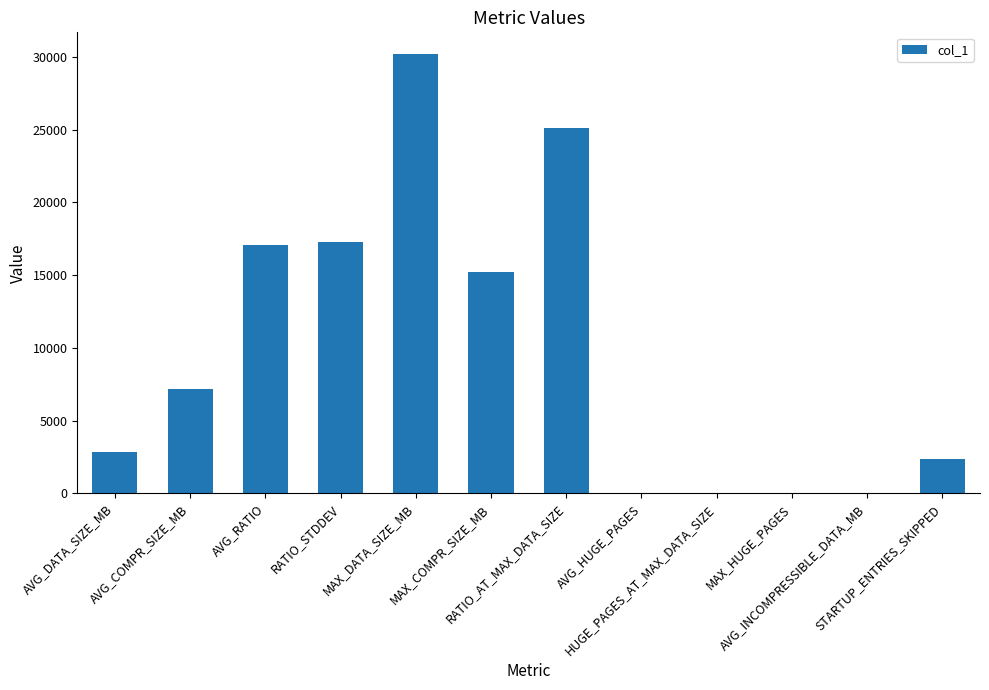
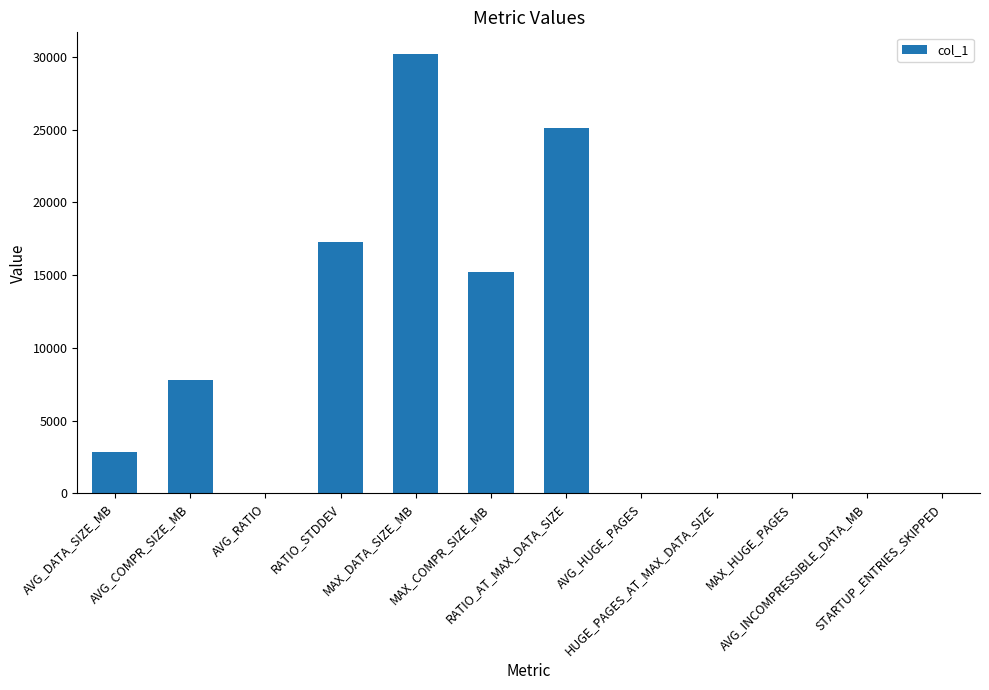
  {
    "AVG_DATA_SIZE_MB": 2900,
-   "AVG_COMPR_SIZE_MB": 7200,
-   "AVG_RATIO": 17100,
+   "AVG_COMPR_SIZE_MB": 7800,
+   "AVG_RATIO": 0,
    "RATIO_STDDEV": 17300,
    "MAX_DATA_SIZE_MB": 30200,
    "MAX_COMPR_SIZE_MB": 15200,
    "RATIO_AT_MAX_DATA_SIZE": 25100,
    "AVG_HUGE_PAGES": 0,
    "HUGE_PAGES_AT_MAX_DATA_SIZE": 0,
    "MAX_HUGE_PAGES": 0,
    "AVG_INCOMPRESSIBLE_DATA_MB": 0,
-   "STARTUP_ENTRIES_SKIPPED": 2300
+   "STARTUP_ENTRIES_SKIPPED": 0
  }
